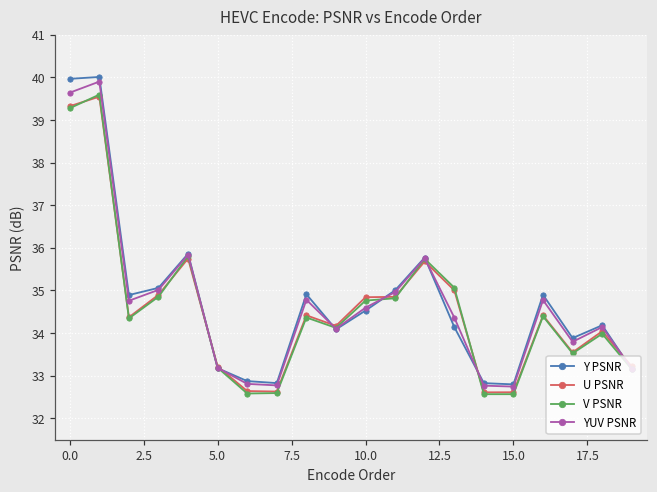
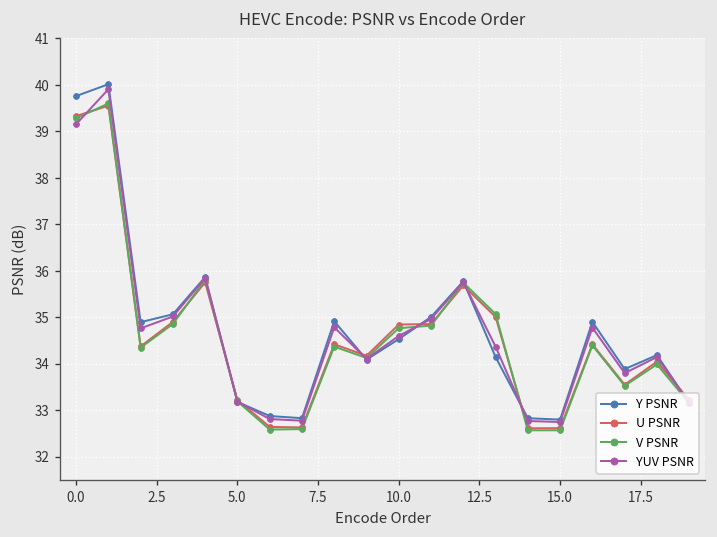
  {
    "Y PSNR": {
-     "0.0": 40.0,
+     "0.0": 39.8,
      "10.0": 34.5
    },
    "U PSNR": {
      "10.0": 34.8
    },
    "V PSNR": {
      "10.0": 34.8
    },
    "YUV PSNR": {
-     "0.0": 39.6,
+     "0.0": 39.2,
      "10.0": 34.6
    }
  }
